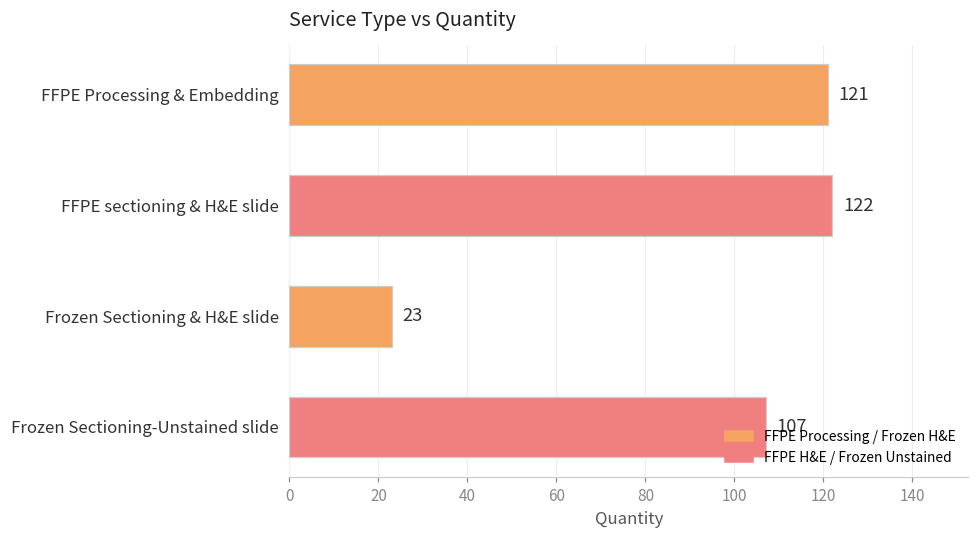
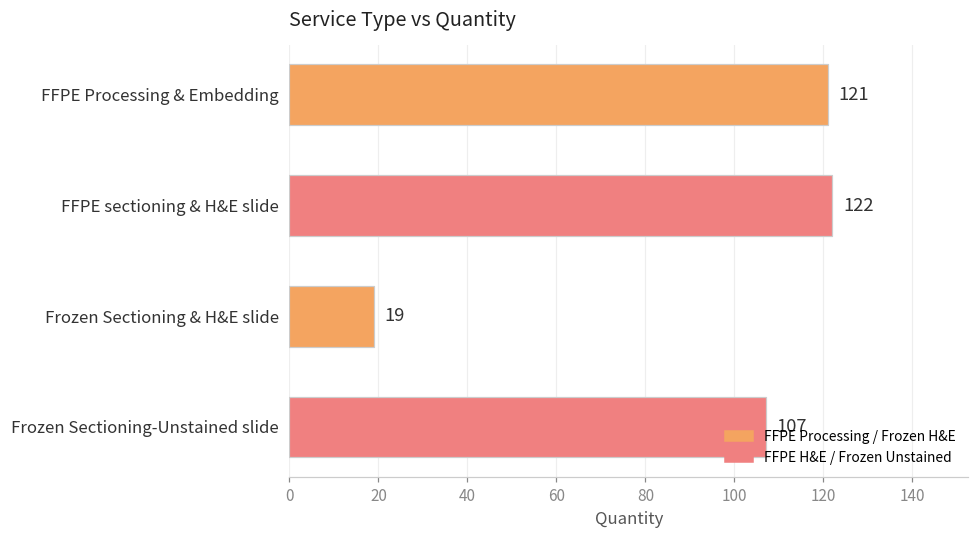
  {
    "FFPE Processing & Embedding": 121,
    "FFPE sectioning & H&E slide": 122,
-   "Frozen Sectioning & H&E slide": 23,
+   "Frozen Sectioning & H&E slide": 19,
    "Frozen Sectioning-Unstained slide": 107
  }
